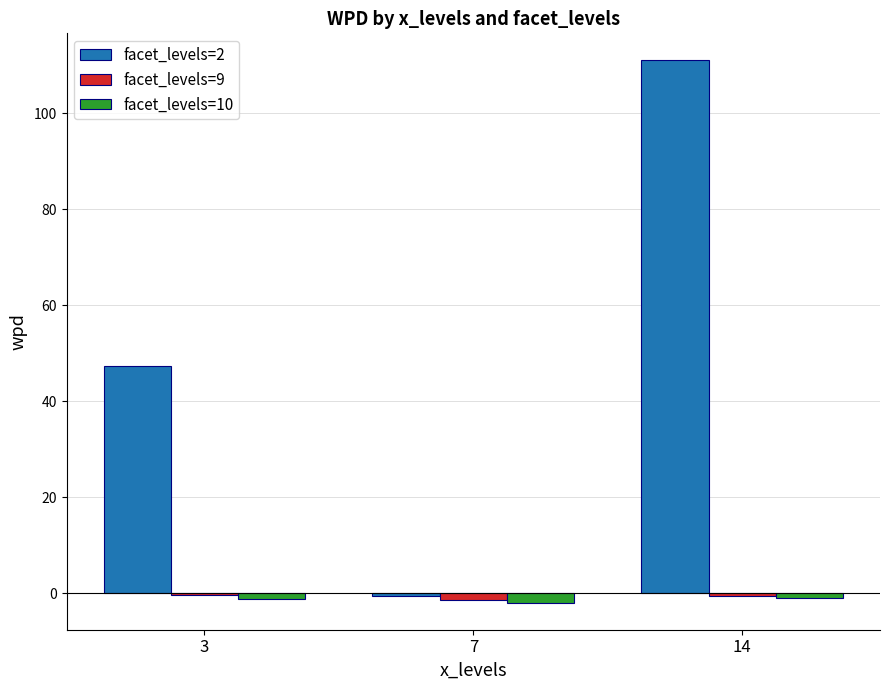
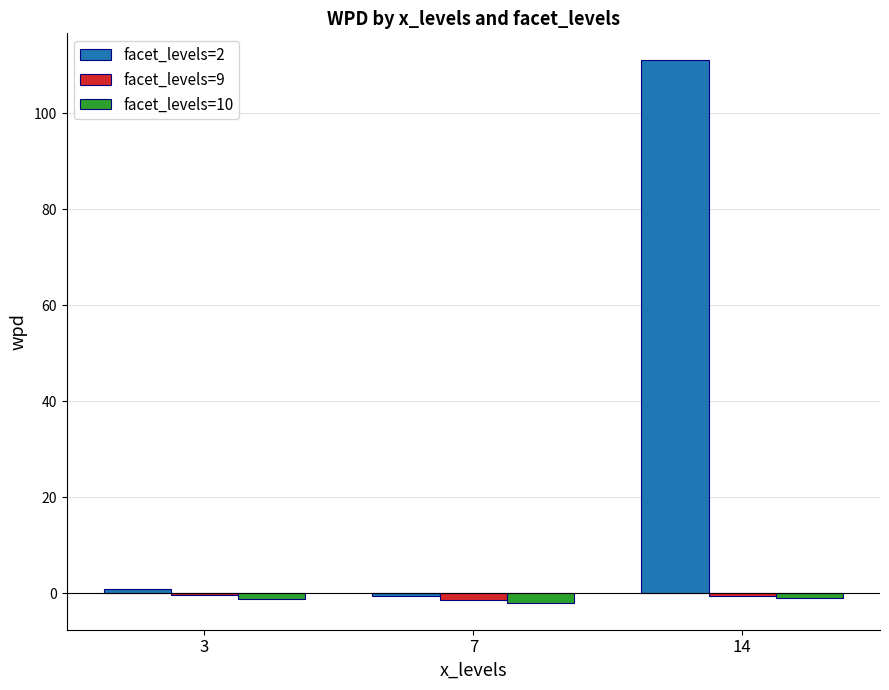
  {
    "facet_levels=2": {
-     "3": 47,
+     "3": 1,
      "7": -1,
      "14": 111
    },
    "facet_levels=9": {
      "7": -1,
      "14": -1
    },
    "facet_levels=10": {
      "3": -1,
      "7": -2,
      "14": -1
    }
  }
